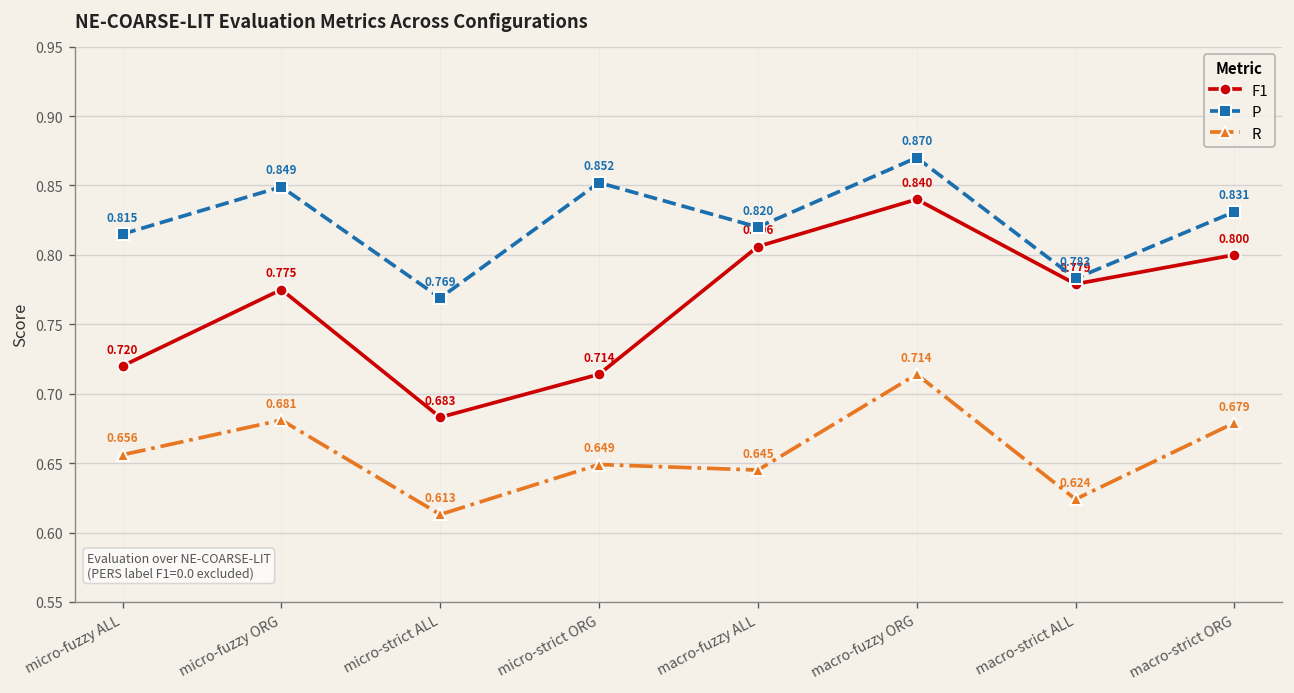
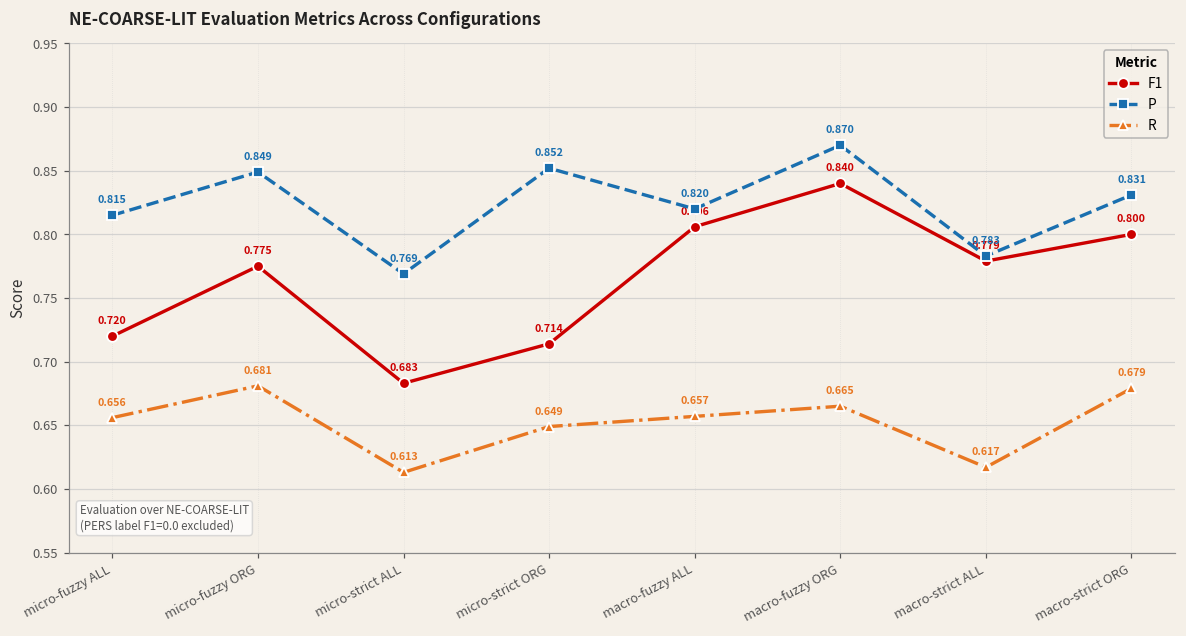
  {
    "F1": {
      "micro-fuzzy ALL": 0.720,
      "micro-fuzzy ORG": 0.775,
      "micro-strict ALL": 0.683,
      "micro-strict ORG": 0.714,
      "macro-fuzzy ORG": 0.840,
      "macro-strict ORG": 0.800
    },
    "P": {
      "micro-fuzzy ALL": 0.815,
      "micro-fuzzy ORG": 0.849,
      "micro-strict ALL": 0.769,
      "micro-strict ORG": 0.852,
      "macro-fuzzy ALL": 0.820,
      "macro-fuzzy ORG": 0.870,
      "macro-strict ORG": 0.831
    },
    "R": {
      "micro-fuzzy ALL": 0.656,
      "micro-fuzzy ORG": 0.681,
      "micro-strict ALL": 0.613,
      "micro-strict ORG": 0.649,
-     "macro-fuzzy ALL": 0.645,
-     "macro-fuzzy ORG": 0.714,
-     "macro-strict ALL": 0.624,
+     "macro-fuzzy ALL": 0.657,
+     "macro-fuzzy ORG": 0.665,
+     "macro-strict ALL": 0.617,
      "macro-strict ORG": 0.679
    }
  }
